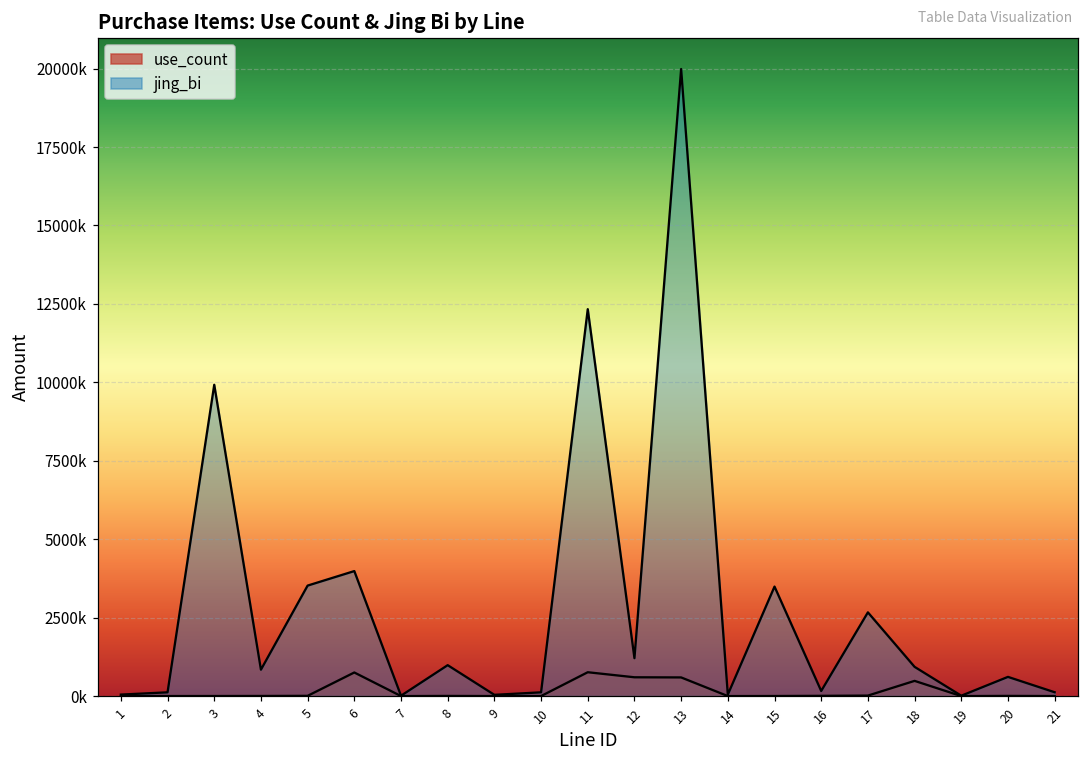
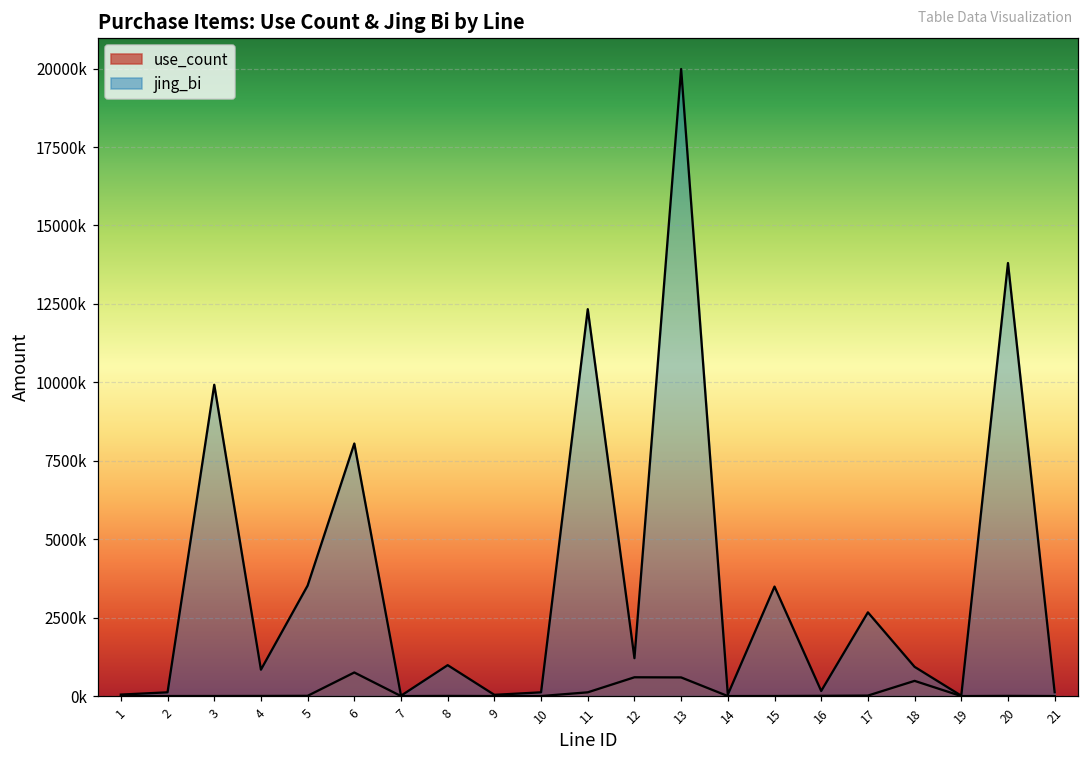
  {
    "use_count": {
      "2": 0,
      "3": 0,
      "4": 0,
      "5": 0,
      "6": 800000,
      "8": 0,
      "10": 0,
-     "11": 800000,
+     "11": 100000,
      "12": 600000,
      "13": 600000,
      "15": 0,
      "16": 0,
      "17": 0,
      "18": 500000,
      "20": 0,
      "21": 0
    },
    "jing_bi": {
      "2": 100000,
      "3": 9900000,
      "4": 800000,
      "5": 3500000,
-     "6": 4000000,
+     "6": 8000000,
      "8": 1000000,
      "10": 100000,
      "11": 12300000,
      "12": 1200000,
      "13": 20000000,
      "15": 3500000,
      "16": 200000,
      "17": 2700000,
      "18": 900000,
-     "20": 600000,
+     "20": 13800000,
      "21": 100000
    }
  }
